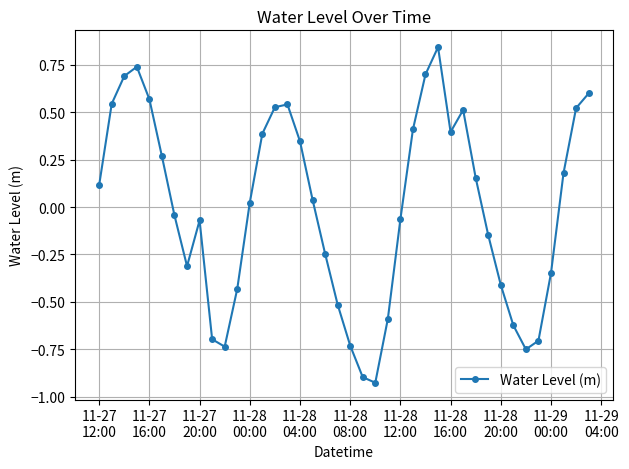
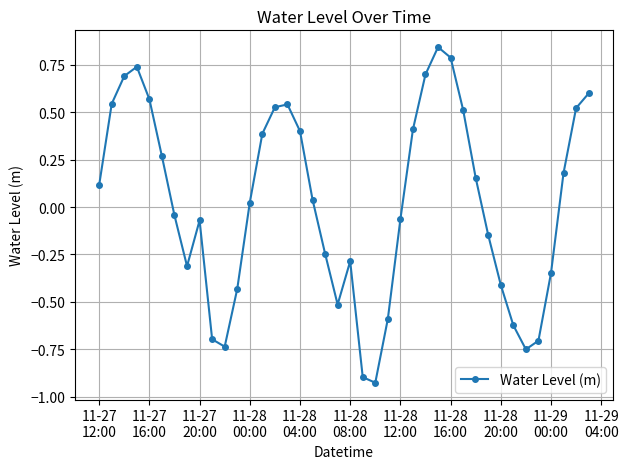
  {
    "11-27 12:00": 0.12,
    "11-27 16:00": 0.57,
    "11-27 20:00": -0.07,
    "11-28 00:00": 0.02,
-   "11-28 04:00": 0.35,
-   "11-28 08:00": -0.73,
+   "11-28 04:00": 0.40,
+   "11-28 08:00": -0.29,
    "11-28 12:00": -0.06,
-   "11-28 16:00": 0.40,
+   "11-28 16:00": 0.79,
    "11-28 20:00": -0.41,
    "11-29 00:00": -0.35
  }
